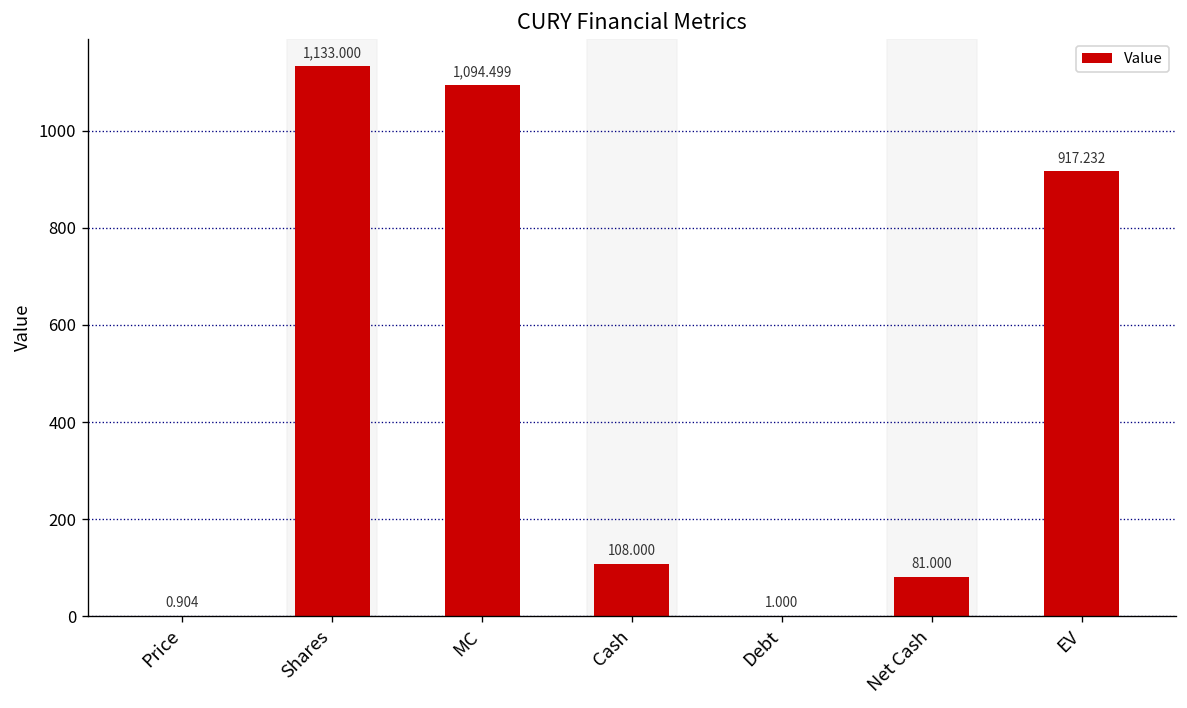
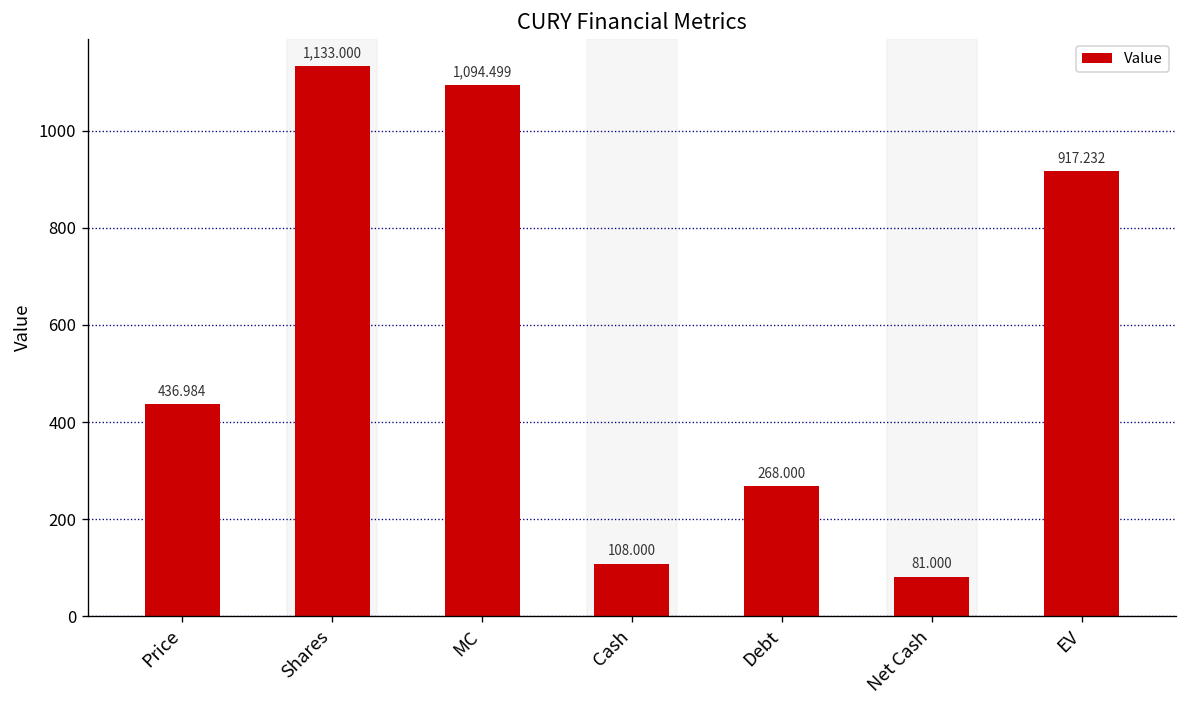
  {
-   "Price": "0.904",
+   "Price": "436.984",
    "Shares": "1,133.000",
    "MC": "1,094.499",
    "Cash": "108.000",
-   "Debt": "1.000",
+   "Debt": "268.000",
    "Net Cash": "81.000",
    "EV": "917.232"
  }
